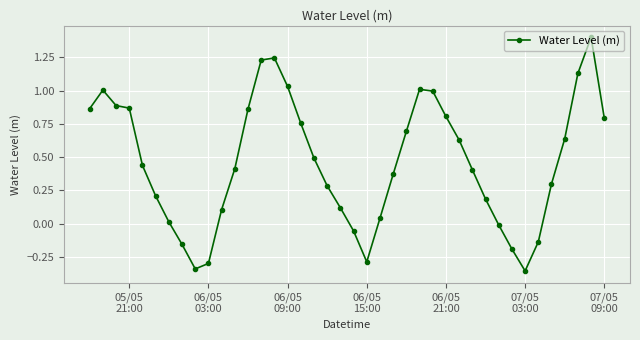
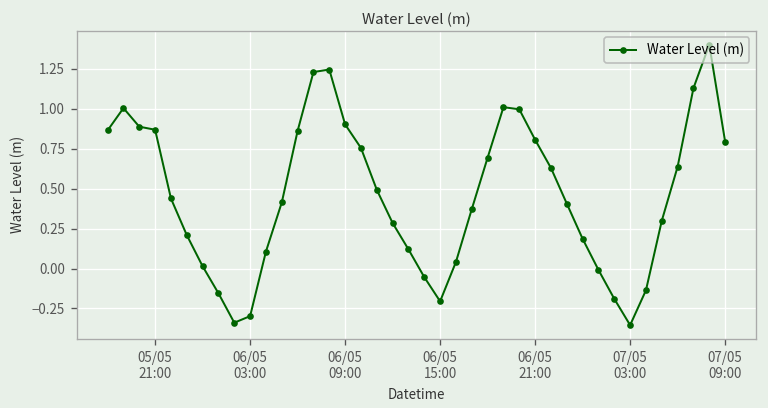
  {
    "05/05 21:00": 0.87,
    "06/05 03:00": -0.30,
-   "06/05 09:00": 1.03,
-   "06/05 15:00": -0.29,
+   "06/05 09:00": 0.90,
+   "06/05 15:00": -0.21,
    "06/05 21:00": 0.81,
    "07/05 03:00": -0.35,
    "07/05 09:00": 0.79
  }
